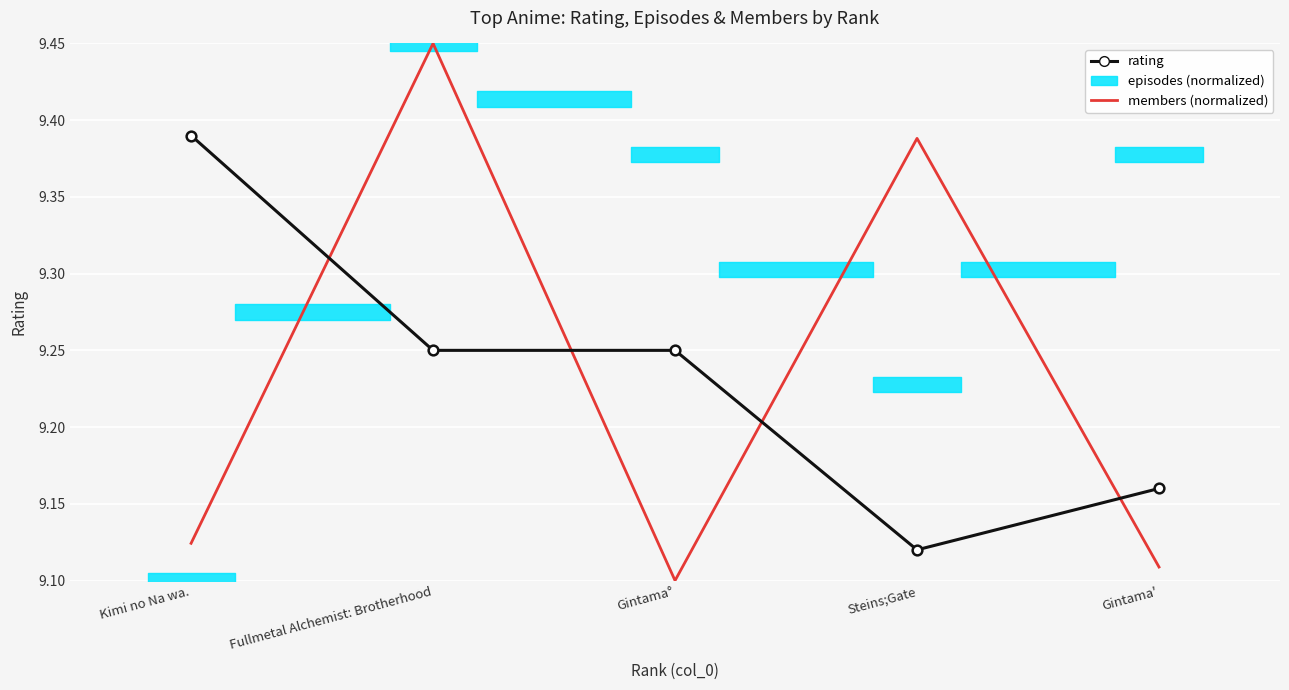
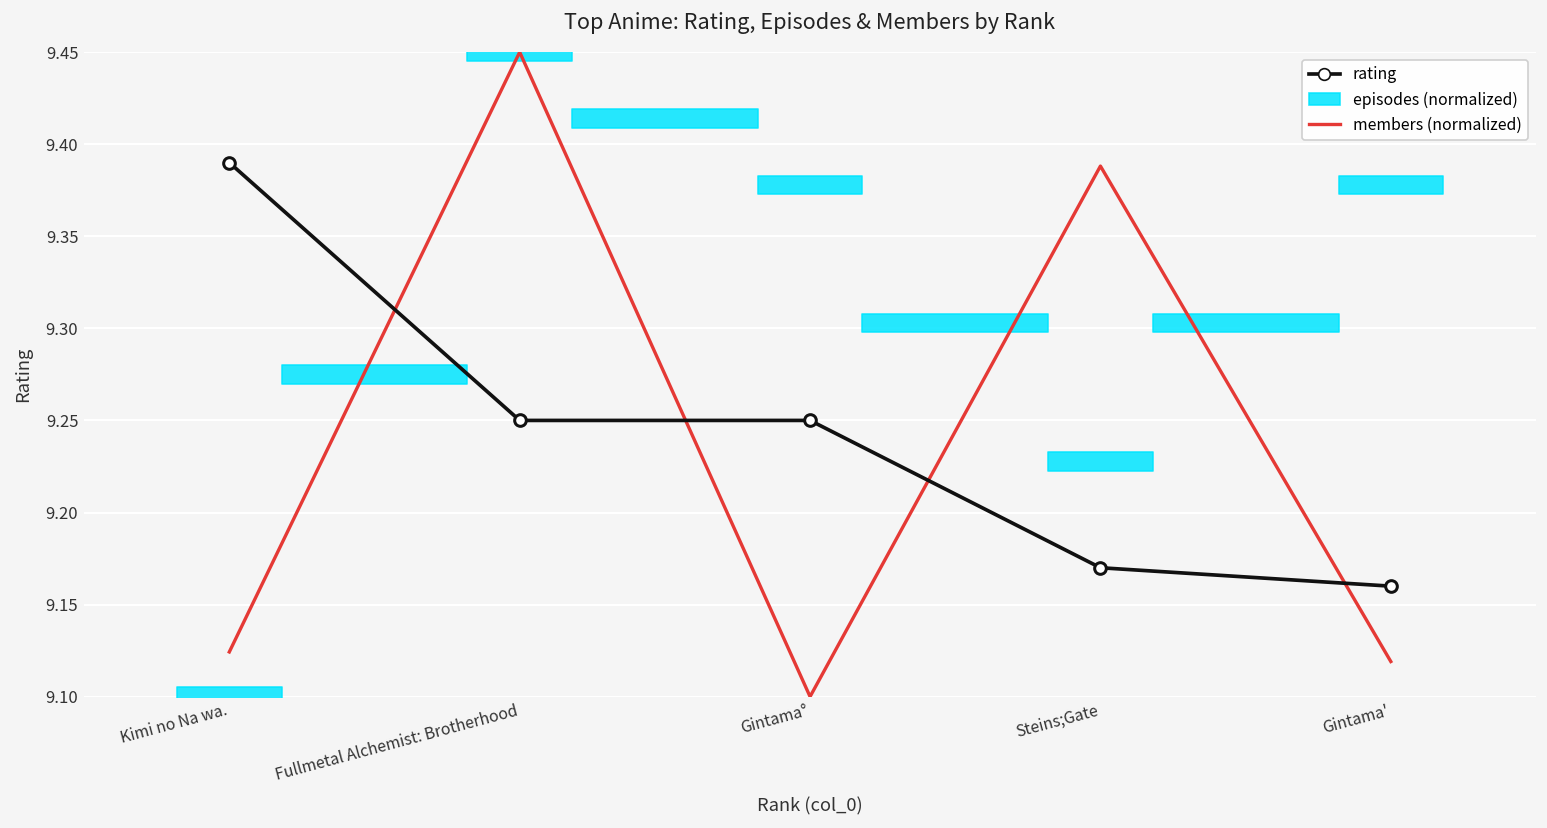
  {
    "rating": {
      "Kimi no Na wa.": 9.39,
      "Fullmetal Alchemist: Brotherhood": 9.25,
      "Gintama°": 9.25,
-     "Steins;Gate": 9.12,
+     "Steins;Gate": 9.17,
      "Gintama'": 9.16
    },
    "members (normalized)": {
      "Kimi no Na wa.": 9.124,
      "Fullmetal Alchemist: Brotherhood": 9.450,
      "Gintama°": 9.100,
      "Steins;Gate": 9.388,
-     "Gintama'": 9.109
+     "Gintama'": 9.119
    }
  }
